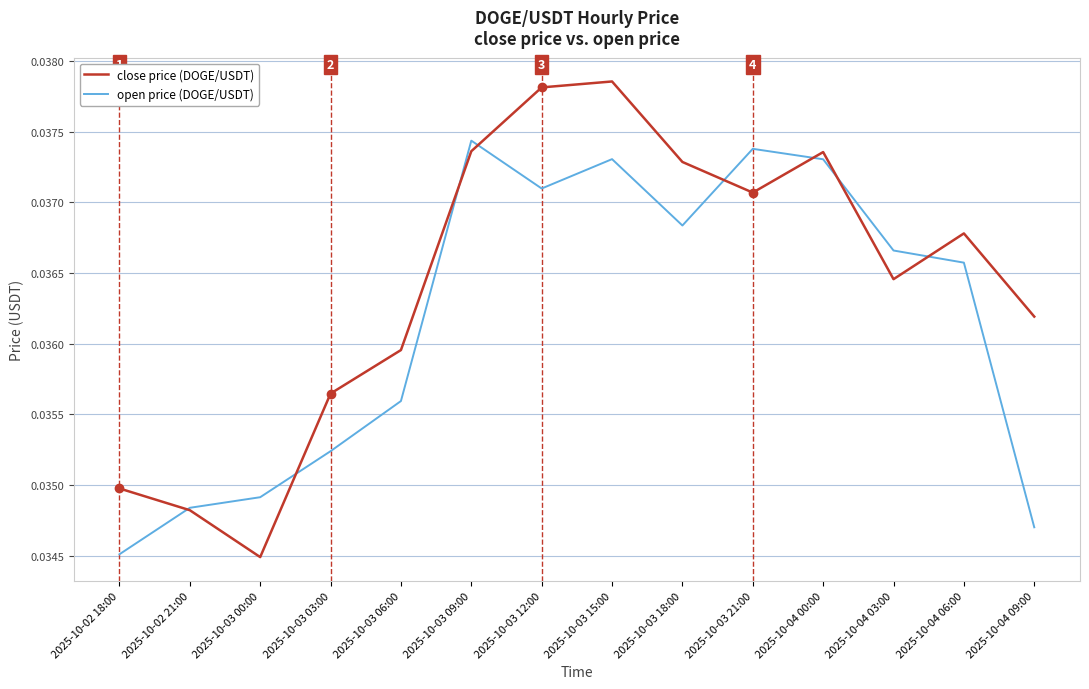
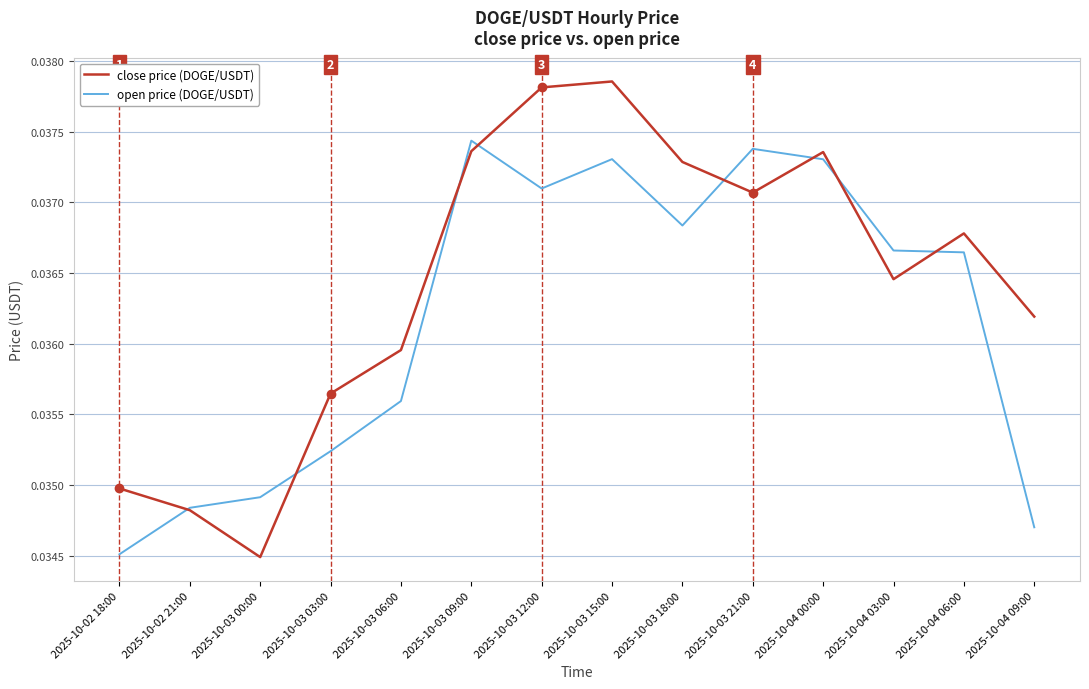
  {
    "open price (DOGE/USDT)": {
      "2025-10-02 18:00": 0.03451,
      "2025-10-03 00:00": 0.03491,
      "2025-10-03 03:00": 0.03524,
      "2025-10-03 06:00": 0.03559,
      "2025-10-03 09:00": 0.03744,
      "2025-10-03 12:00": 0.03710,
      "2025-10-03 15:00": 0.03731,
      "2025-10-03 18:00": 0.03684,
      "2025-10-03 21:00": 0.03738,
      "2025-10-04 00:00": 0.03731,
      "2025-10-04 03:00": 0.03666,
-     "2025-10-04 06:00": 0.03657,
+     "2025-10-04 06:00": 0.03665,
      "2025-10-04 09:00": 0.03470
    }
  }
